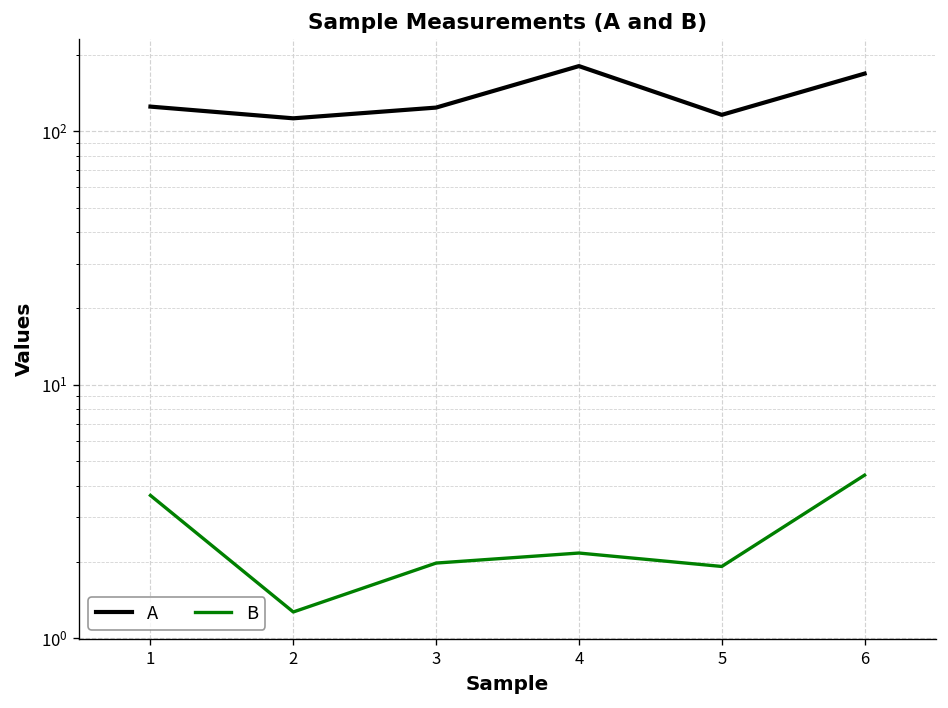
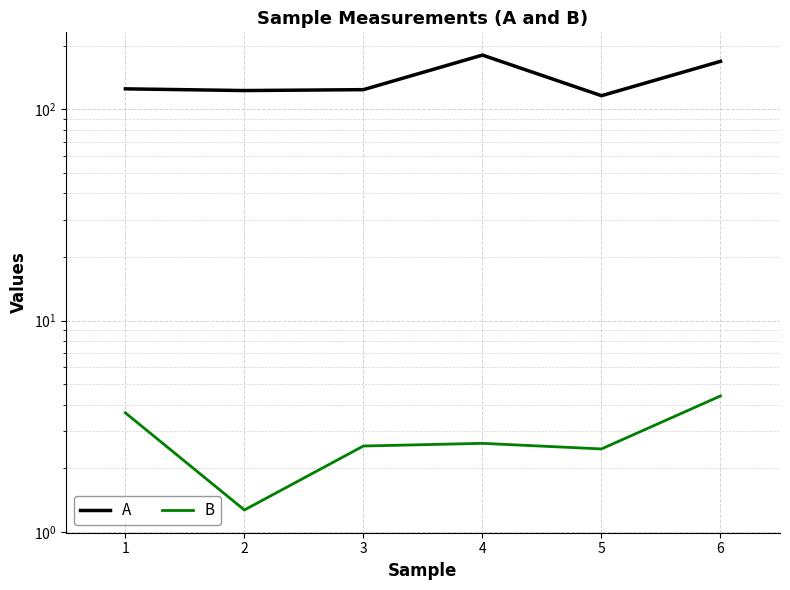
  {
    "A": {
      "1": 130,
-     "2": 110,
+     "2": 120,
      "3": 120,
      "4": 180,
      "5": 120,
      "6": 170
    },
    "B": {
      "1": 3.7,
      "2": 1.3,
-     "3": 2.0,
-     "4": 2.2,
-     "5": 1.9,
+     "3": 2.6,
+     "4": 2.6,
+     "5": 2.5,
      "6": 4.4
    }
  }
